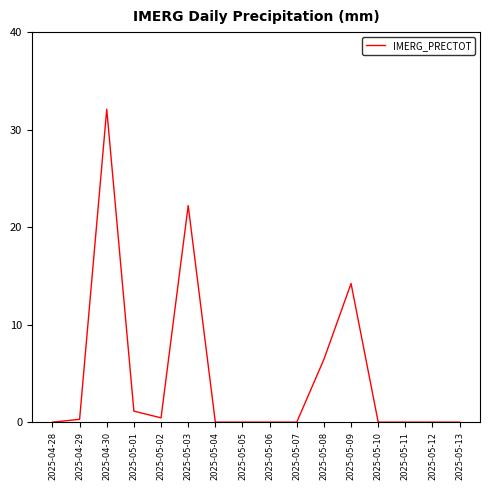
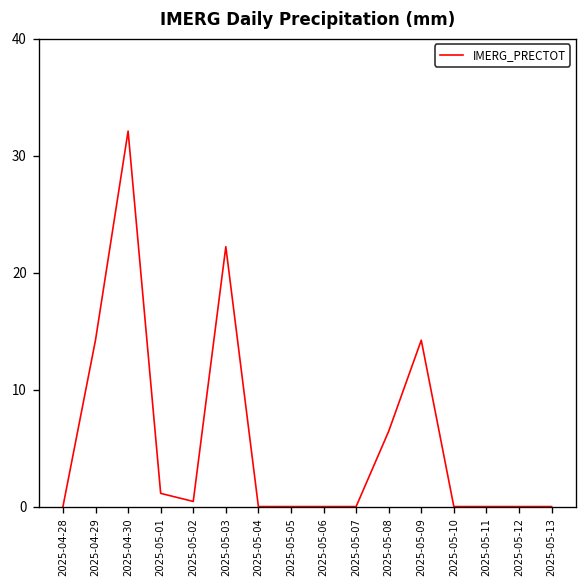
  {
    "2025-04-28": 0,
-   "2025-04-29": 0,
+   "2025-04-29": 14,
    "2025-04-30": 32,
    "2025-05-01": 1,
    "2025-05-02": 0,
    "2025-05-03": 22,
    "2025-05-04": 0,
    "2025-05-05": 0,
    "2025-05-06": 0,
    "2025-05-07": 0,
    "2025-05-08": 6,
    "2025-05-09": 14,
    "2025-05-10": 0,
    "2025-05-11": 0,
    "2025-05-12": 0,
    "2025-05-13": 0
  }
